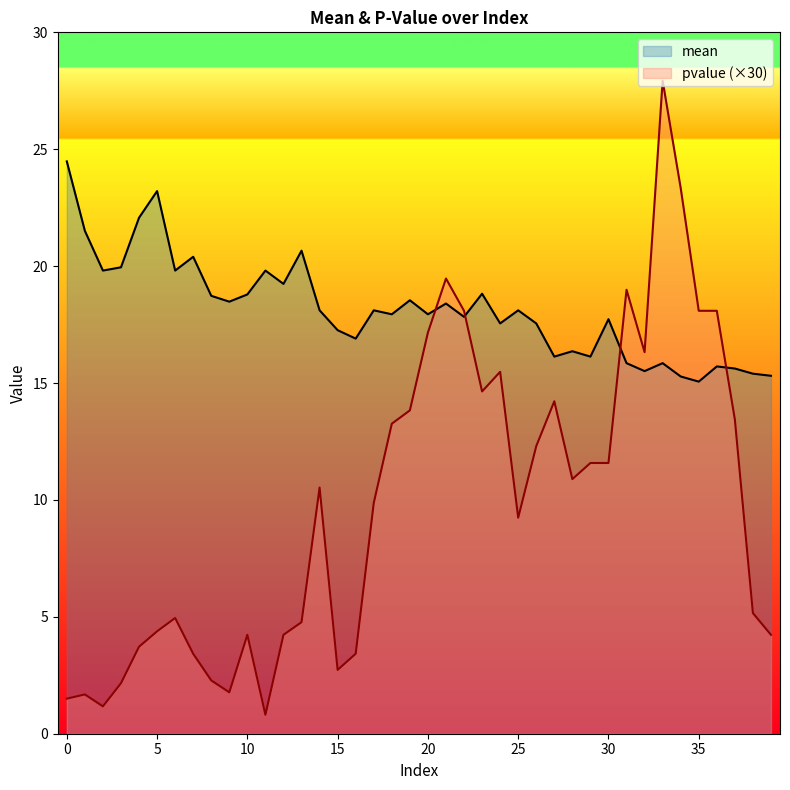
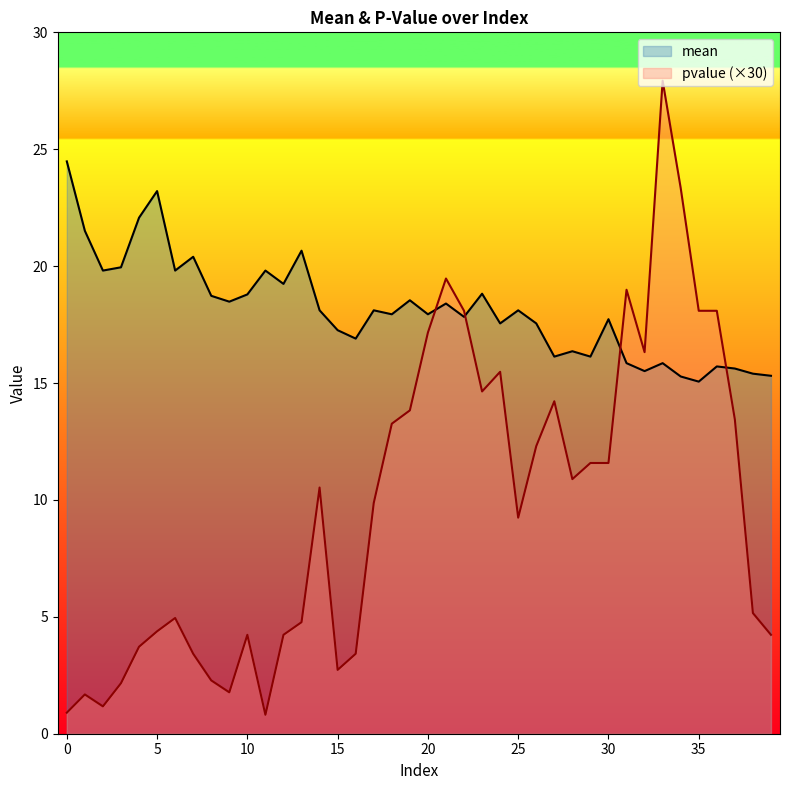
  {
    "mean": {
      "0": 24.5,
      "5": 23.2,
      "10": 18.8,
      "15": 17.3,
      "20": 17.9,
      "25": 18.1,
      "30": 17.7,
      "35": 15.1
    },
    "pvalue (×30)": {
-     "0": 1.5,
+     "0": 0.9,
      "5": 4.4,
      "10": 4.2,
      "15": 2.7,
      "20": 17.2,
      "25": 9.2,
      "30": 11.6,
      "35": 18.1
    }
  }
